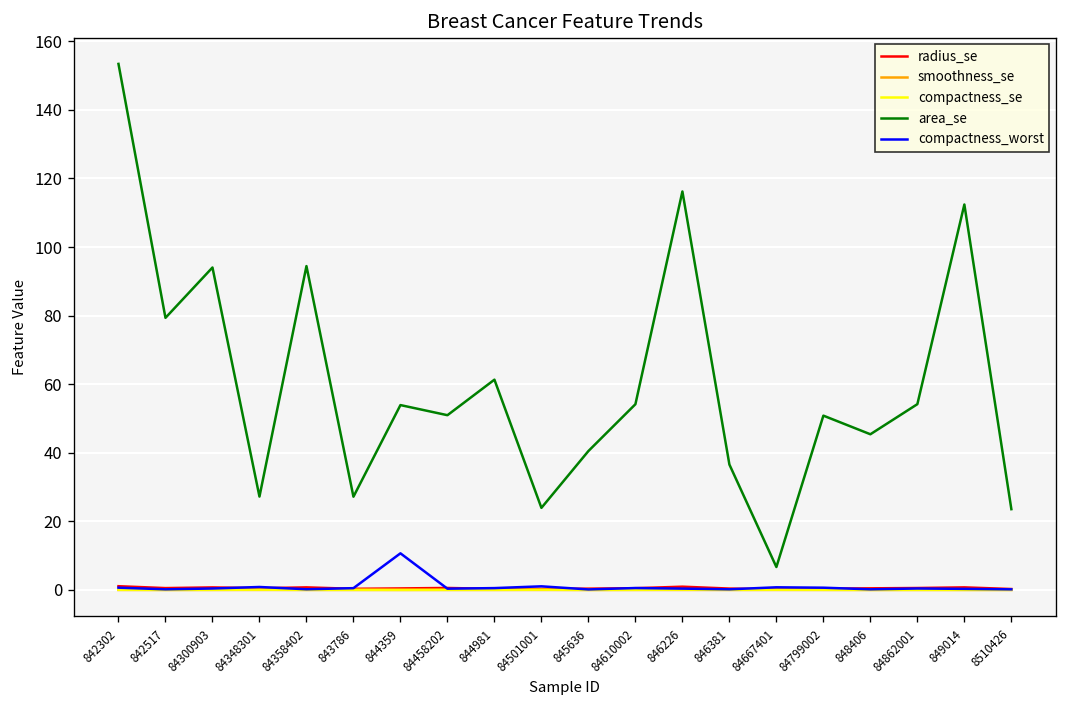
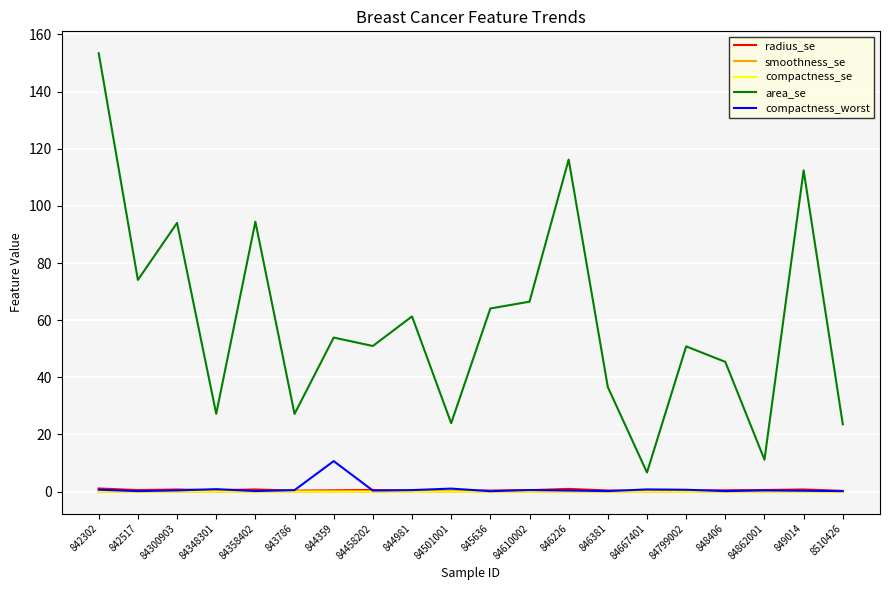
  {
    "area_se": {
      "842302": 153,
-     "842517": 79,
+     "842517": 74,
      "84300903": 94,
      "84348301": 27,
      "84358402": 94,
      "843786": 27,
      "844359": 54,
      "84458202": 51,
      "844981": 61,
      "84501001": 24,
-     "845636": 41,
-     "84610002": 54,
+     "845636": 64,
+     "84610002": 66,
      "846226": 116,
      "846381": 37,
      "84667401": 7,
      "84799002": 51,
      "848406": 45,
-     "84862001": 54,
+     "84862001": 11,
      "849014": 112,
      "8510426": 24
    },
    "compactness_worst": {
      "844359": 11
    }
  }
